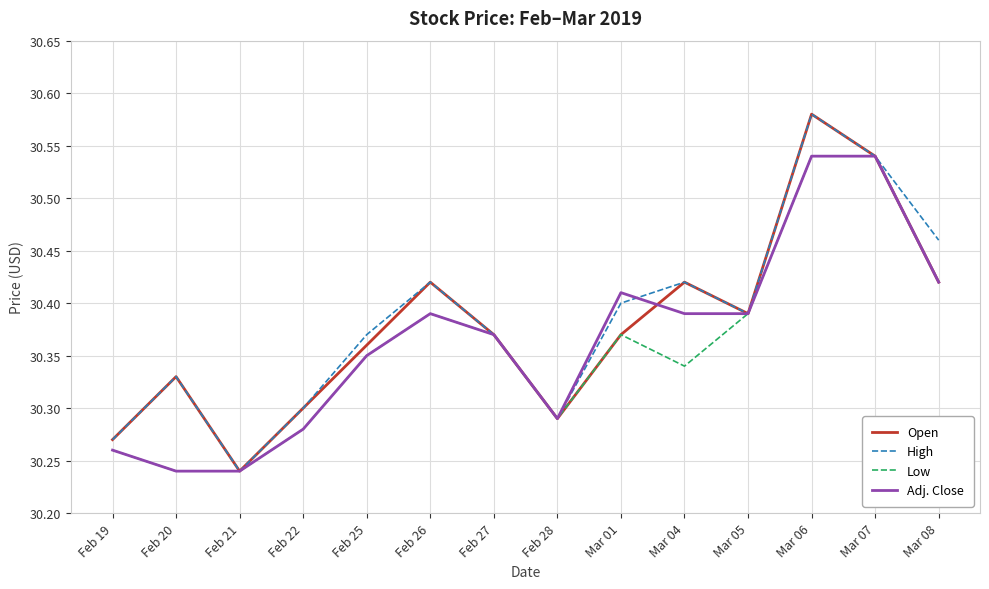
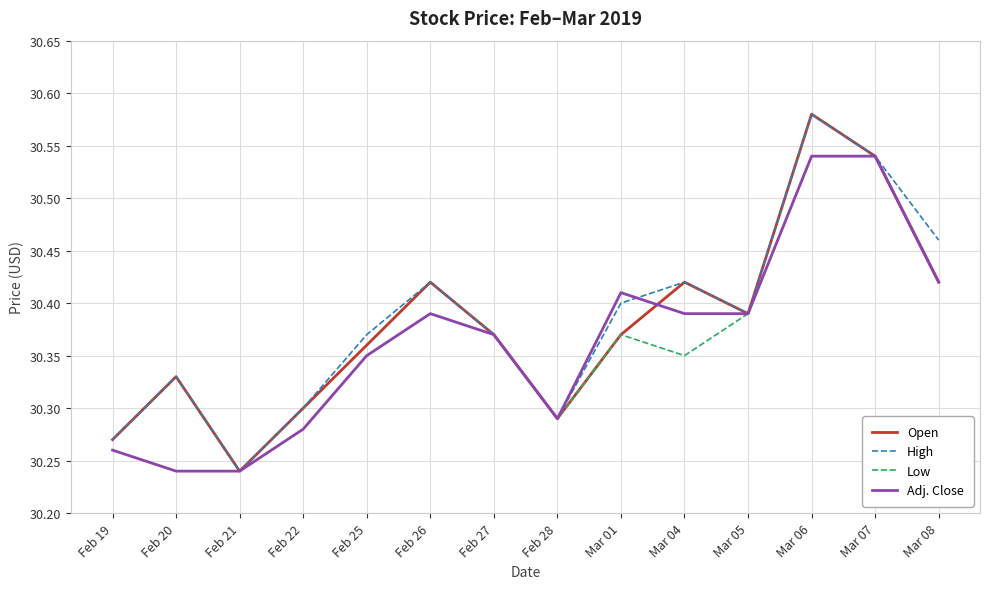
  {
    "Open": {
      "Feb 25": 30.36
    },
    "High": {
      "Feb 25": 30.37,
      "Mar 01": 30.40,
      "Mar 08": 30.46
    },
    "Low": {
-     "Mar 04": 30.34
+     "Mar 04": 30.35
    },
    "Adj. Close": {
      "Mar 01": 30.41,
      "Mar 04": 30.39
    }
  }
